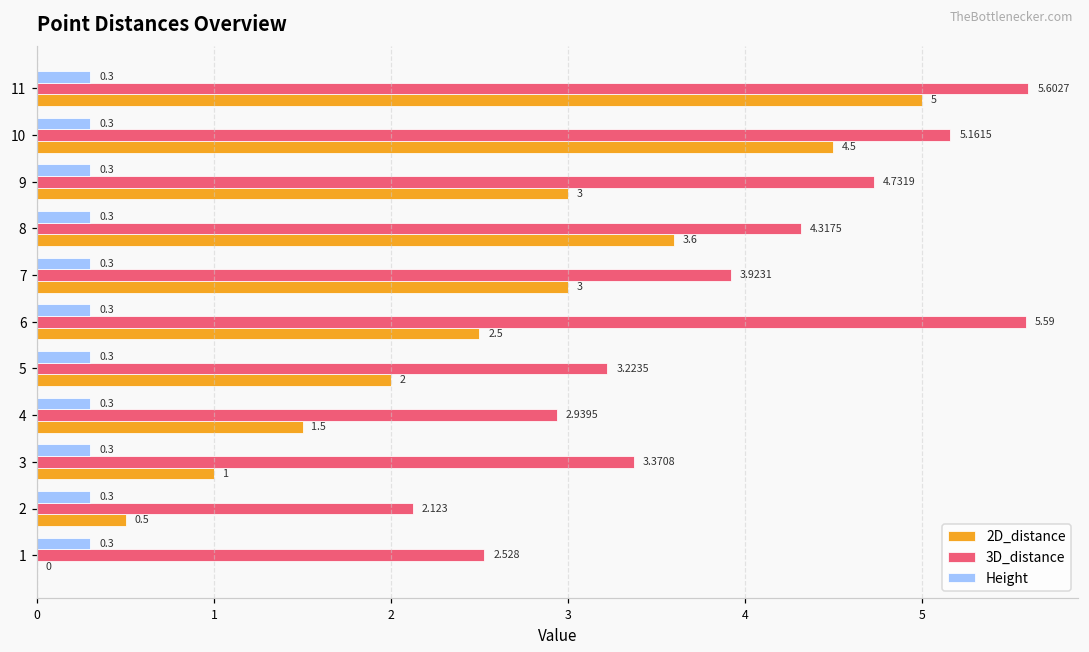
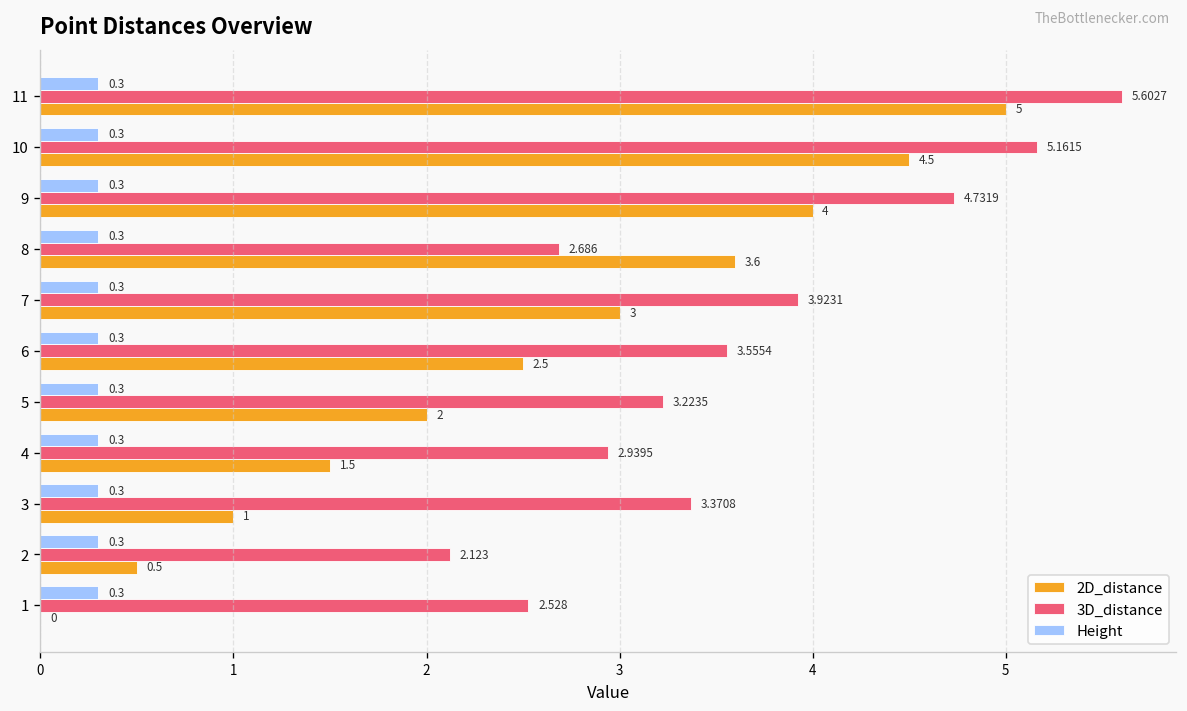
  {
    "2D_distance": {
      "11": 5,
      "10": 4.5,
-     "9": 3,
+     "9": 4,
      "8": 3.6,
      "7": 3,
      "6": 2.5,
      "5": 2,
      "4": 1.5,
      "3": 1,
      "2": 0.5,
      "1": 0
    },
    "3D_distance": {
      "11": 5.6027,
      "10": 5.1615,
      "9": 4.7319,
-     "8": 4.3175,
+     "8": 2.686,
      "7": 3.9231,
-     "6": 5.59,
+     "6": 3.5554,
      "5": 3.2235,
      "4": 2.9395,
      "3": 3.3708,
      "2": 2.123,
      "1": 2.528
    },
    "Height": {
      "11": 0.3,
      "10": 0.3,
      "9": 0.3,
      "8": 0.3,
      "7": 0.3,
      "6": 0.3,
      "5": 0.3,
      "4": 0.3,
      "3": 0.3,
      "2": 0.3,
      "1": 0.3
    }
  }
